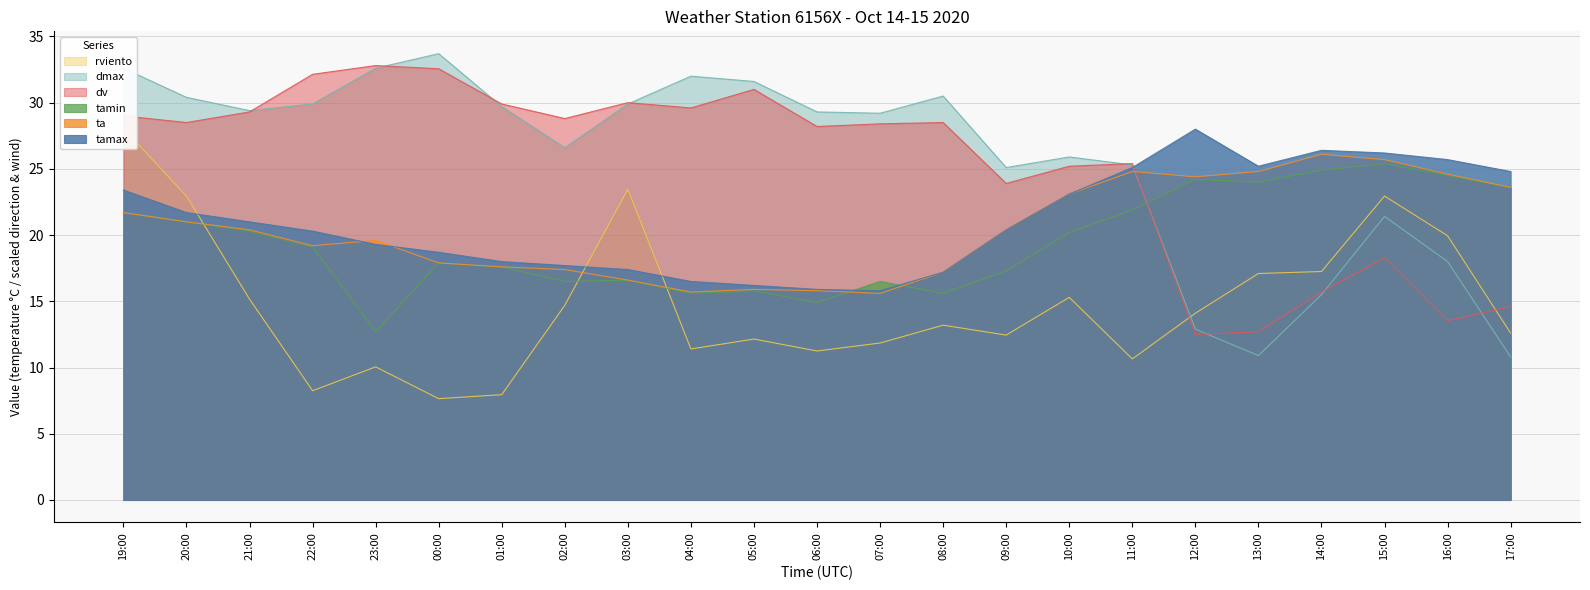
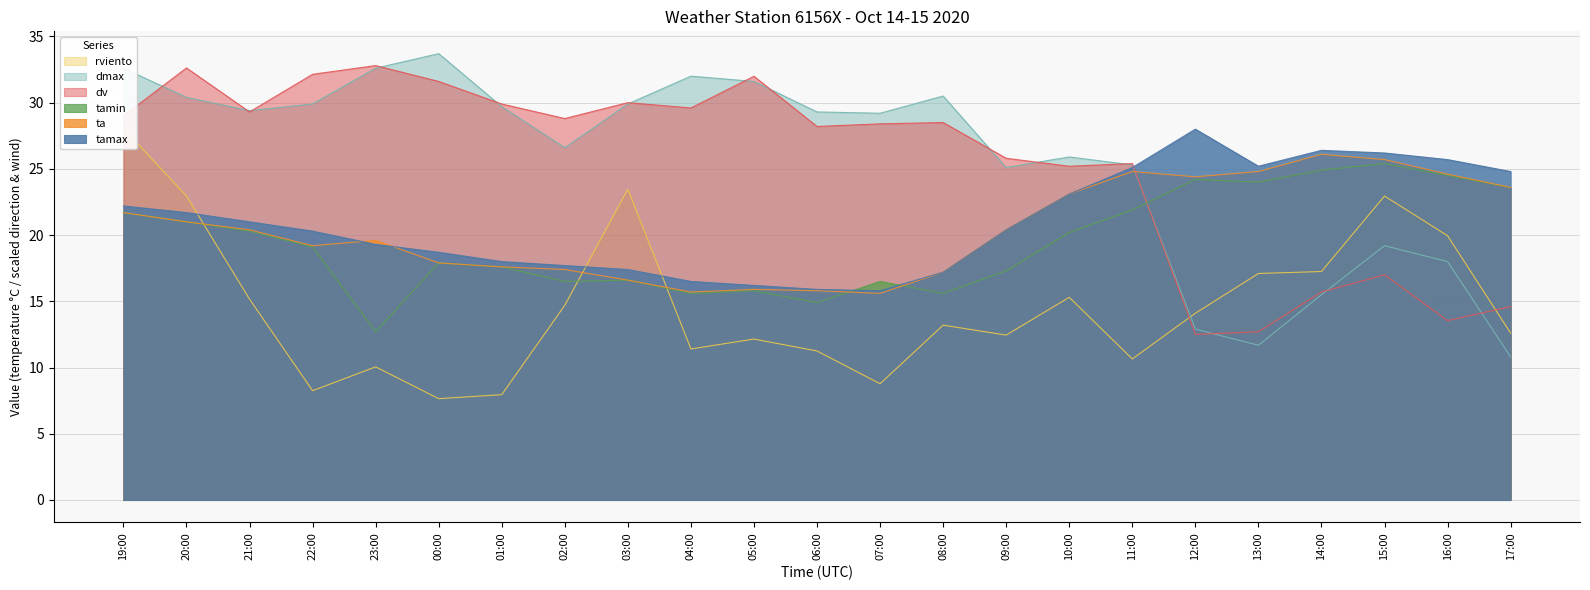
  {
    "rviento": {
      "20:00": 23.0,
      "21:00": 15.2,
      "22:00": 8.3,
      "23:00": 10.0,
      "00:00": 7.6,
      "01:00": 7.9,
      "02:00": 14.7,
      "03:00": 23.5,
      "04:00": 11.4,
      "05:00": 12.2,
      "06:00": 11.3,
-     "07:00": 11.9,
+     "07:00": 8.8,
      "08:00": 13.2,
      "09:00": 12.5,
      "10:00": 15.3,
      "11:00": 10.7,
      "12:00": 14.1,
      "13:00": 17.1,
      "14:00": 17.3,
      "15:00": 23.0,
      "16:00": 20.0,
      "17:00": 12.6
    },
    "dmax": {
      "20:00": 30.4,
      "22:00": 29.9,
      "23:00": 32.6,
      "00:00": 33.7,
      "01:00": 29.7,
      "02:00": 26.6,
      "04:00": 32.0,
      "05:00": 31.6,
      "06:00": 29.3,
      "07:00": 29.2,
      "08:00": 30.5,
      "09:00": 25.1,
      "10:00": 25.9,
      "12:00": 12.9,
-     "13:00": 10.9,
+     "13:00": 11.7,
      "14:00": 15.5,
-     "15:00": 21.4,
+     "15:00": 19.2,
      "16:00": 18.0,
      "17:00": 10.8
    },
    "dv": {
-     "20:00": 28.5,
+     "20:00": 32.6,
      "22:00": 32.1,
      "23:00": 32.8,
-     "00:00": 32.6,
+     "00:00": 31.6,
      "01:00": 29.9,
      "02:00": 28.8,
      "04:00": 29.6,
-     "05:00": 31.0,
+     "05:00": 32.0,
      "06:00": 28.2,
      "07:00": 28.4,
      "08:00": 28.5,
-     "09:00": 23.9,
+     "09:00": 25.8,
      "10:00": 25.2,
      "12:00": 12.5,
      "13:00": 12.7,
      "14:00": 15.7,
-     "15:00": 18.3,
+     "15:00": 17.0,
      "16:00": 13.5,
      "17:00": 14.6
    },
    "tamin": {
      "23:00": 12.7,
      "02:00": 16.5,
      "06:00": 14.9,
      "07:00": 16.5,
      "08:00": 15.6,
      "09:00": 17.3,
      "10:00": 20.2,
      "11:00": 21.9,
      "12:00": 24.2,
      "13:00": 24.0,
      "14:00": 24.9,
      "15:00": 25.4
    },
    "ta": {
      "23:00": 19.6,
      "02:00": 17.4,
      "07:00": 15.6,
      "11:00": 24.8,
      "12:00": 24.4,
      "13:00": 24.8,
      "14:00": 26.1,
      "15:00": 25.7
    },
    "tamax": {
-     "19:00": 23.4,
+     "19:00": 22.2,
      "20:00": 21.7,
      "21:00": 21.0,
      "22:00": 20.3,
      "23:00": 19.3,
      "00:00": 18.7,
      "01:00": 18.0,
      "02:00": 17.7,
      "03:00": 17.4,
      "04:00": 16.5,
      "05:00": 16.2,
      "07:00": 15.8,
      "11:00": 25.1,
      "12:00": 28.0,
      "13:00": 25.2,
      "14:00": 26.4,
      "15:00": 26.2,
      "16:00": 25.7,
      "17:00": 24.8
    }
  }
